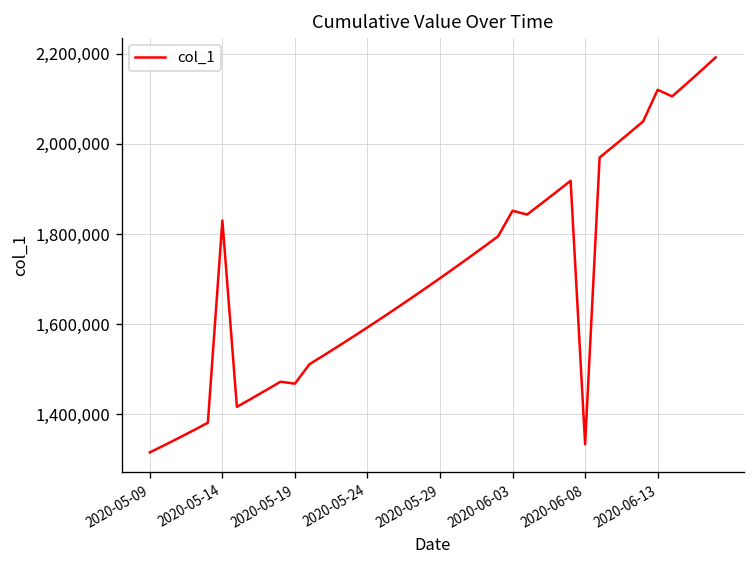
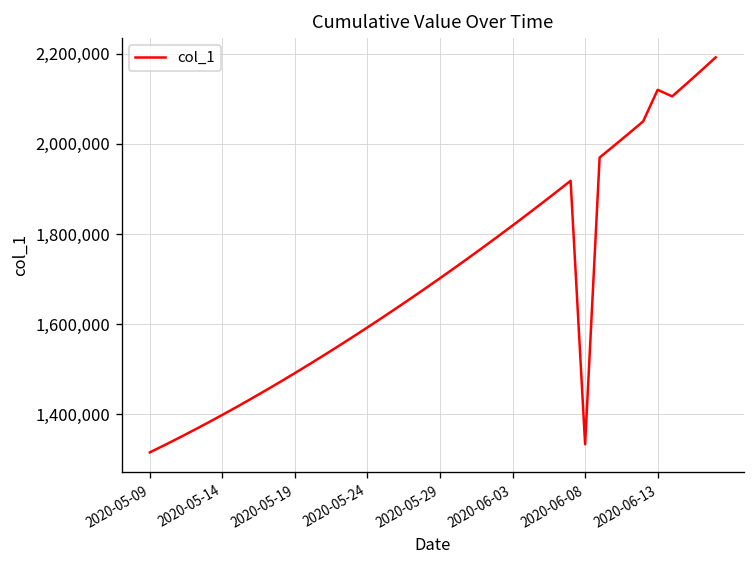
  {
    "2020-05-09": "1,320,000",
-   "2020-05-14": "1,830,000",
-   "2020-05-19": "1,470,000",
+   "2020-05-14": "1,400,000",
+   "2020-05-19": "1,490,000",
    "2020-05-24": "1,590,000",
    "2020-05-29": "1,700,000",
-   "2020-06-03": "1,850,000",
+   "2020-06-03": "1,820,000",
    "2020-06-08": "1,330,000",
    "2020-06-13": "2,120,000"
  }
